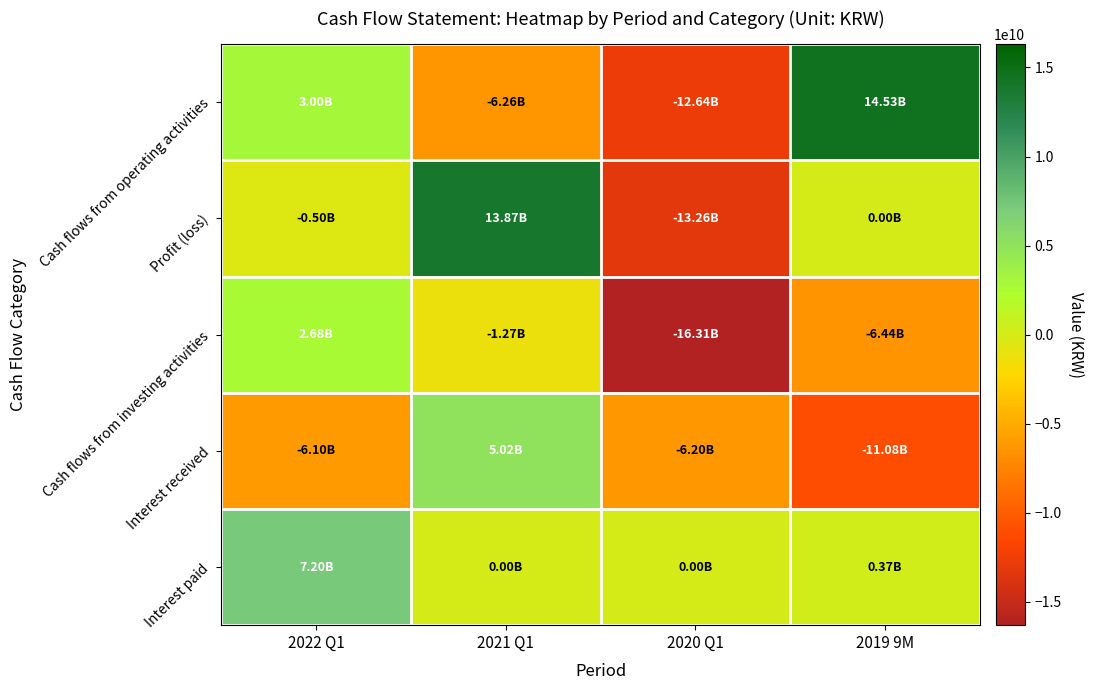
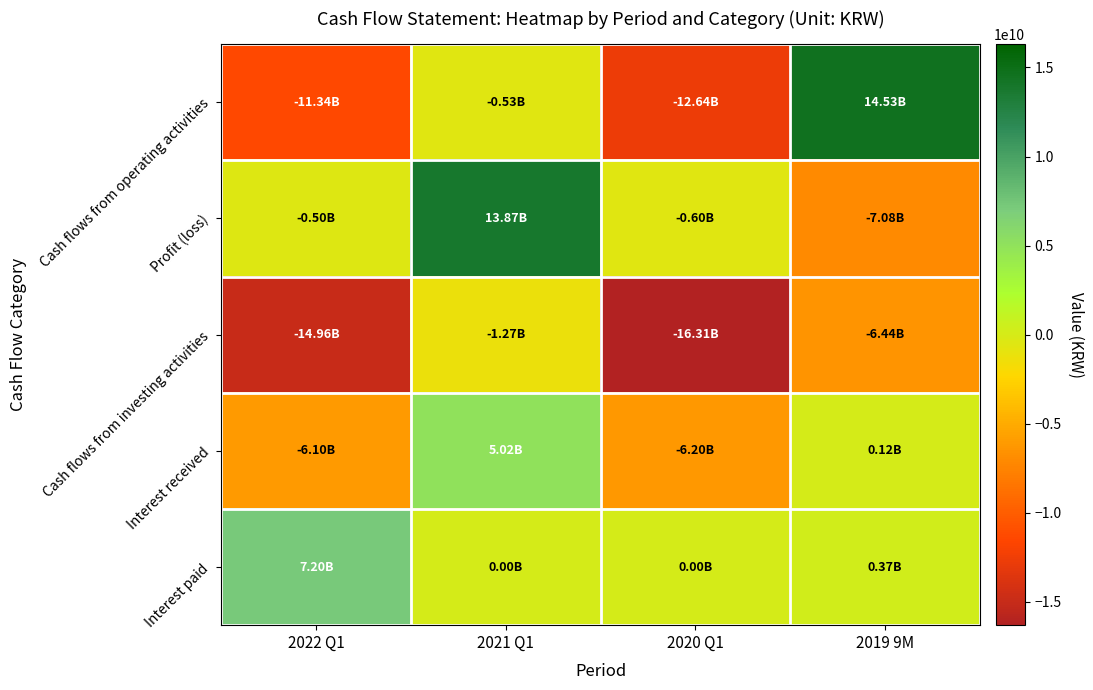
  {
    "Cash flows from operating activities": {
-     "2022 Q1": "3.00B",
-     "2021 Q1": "-6.26B",
+     "2022 Q1": "-11.34B",
+     "2021 Q1": "-0.53B",
      "2020 Q1": "-12.64B",
      "2019 9M": "14.53B"
    },
    "Profit (loss)": {
      "2022 Q1": "-0.50B",
      "2021 Q1": "13.87B",
-     "2020 Q1": "-13.26B",
-     "2019 9M": "0.00B"
+     "2020 Q1": "-0.60B",
+     "2019 9M": "-7.08B"
    },
    "Cash flows from investing activities": {
-     "2022 Q1": "2.68B",
+     "2022 Q1": "-14.96B",
      "2021 Q1": "-1.27B",
      "2020 Q1": "-16.31B",
      "2019 9M": "-6.44B"
    },
    "Interest received": {
      "2022 Q1": "-6.10B",
      "2021 Q1": "5.02B",
      "2020 Q1": "-6.20B",
-     "2019 9M": "-11.08B"
+     "2019 9M": "0.12B"
    },
    "Interest paid": {
      "2022 Q1": "7.20B",
      "2021 Q1": "0.00B",
      "2020 Q1": "0.00B",
      "2019 9M": "0.37B"
    }
  }
